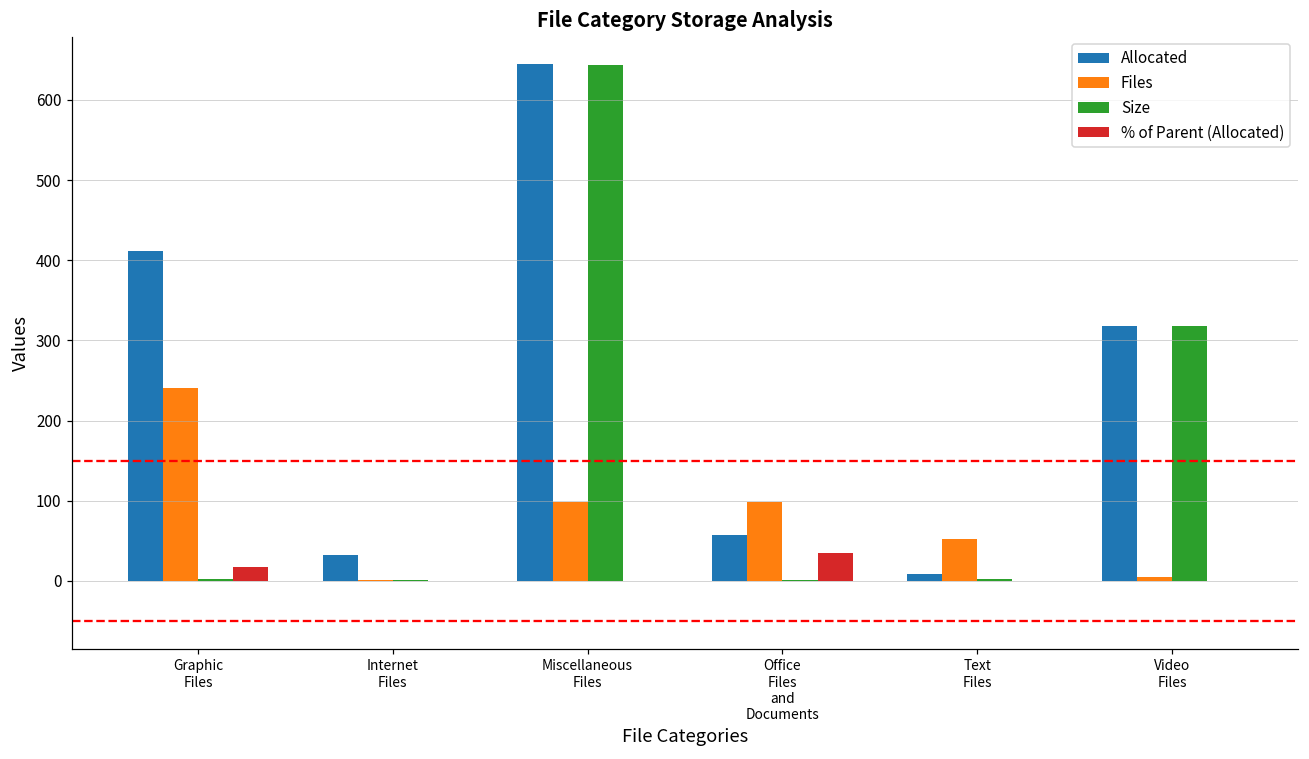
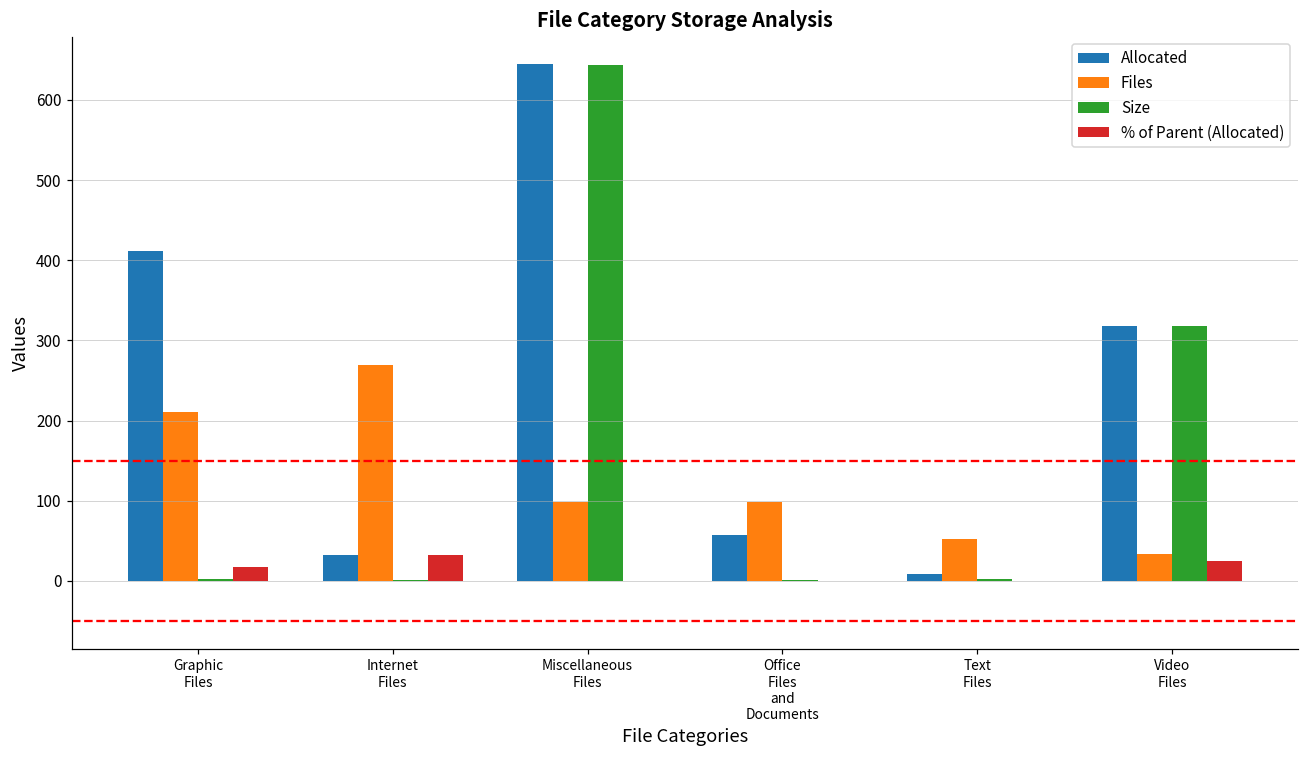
  {
    "Allocated": {
      "Graphic Files": 410,
      "Internet Files": 30,
      "Miscellaneous Files": 640,
      "Office Files and Documents": 60,
      "Text Files": 10,
      "Video Files": 320
    },
    "Files": {
-     "Graphic Files": 240,
-     "Internet Files": 0,
+     "Graphic Files": 210,
+     "Internet Files": 270,
      "Miscellaneous Files": 100,
      "Office Files and Documents": 100,
      "Text Files": 50,
-     "Video Files": 10
+     "Video Files": 30
    },
    "Size": {
      "Miscellaneous Files": 640,
      "Video Files": 320
    },
    "% of Parent (Allocated)": {
      "Graphic Files": 20,
-     "Internet Files": 0,
-     "Office Files and Documents": 30,
+     "Internet Files": 30,
+     "Office Files and Documents": 0,
      "Text Files": 0,
-     "Video Files": 0
+     "Video Files": 30
    }
  }
